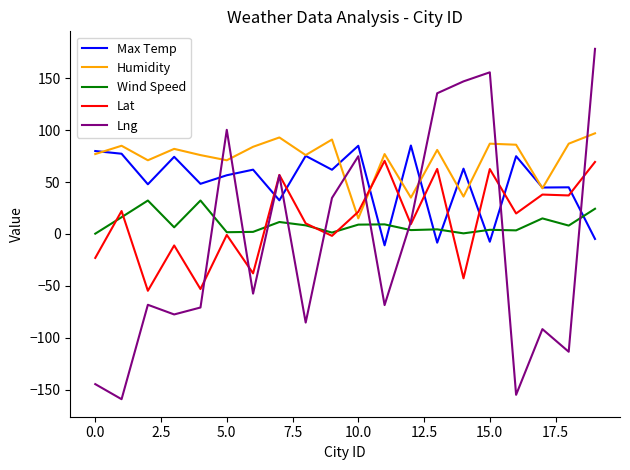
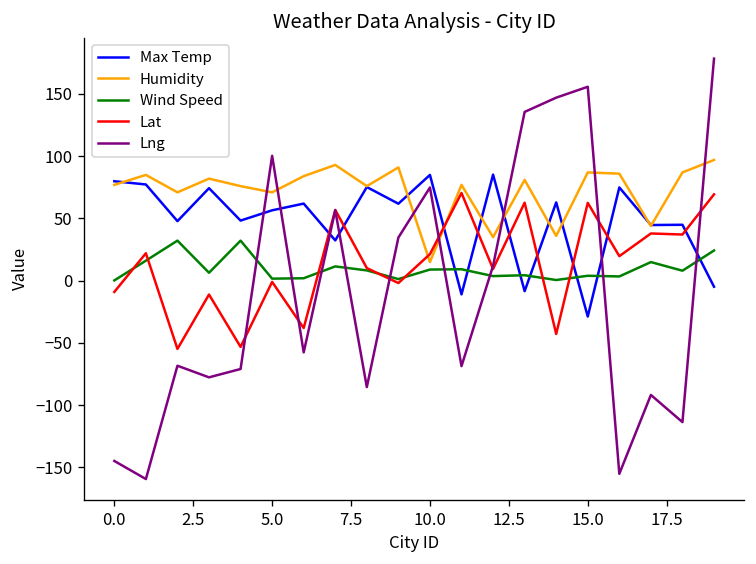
  {
    "Max Temp": {
      "0.0": 80,
      "5.0": 57,
      "10.0": 85,
-     "15.0": -8
+     "15.0": -29
    },
    "Humidity": {
      "0.0": 77,
      "5.0": 71,
      "10.0": 15,
      "15.0": 87
    },
    "Wind Speed": {
      "0.0": 0,
      "5.0": 2,
      "10.0": 9,
      "15.0": 4
    },
    "Lat": {
-     "0.0": -23,
+     "0.0": -9,
      "5.0": -1,
      "10.0": 21,
      "15.0": 63
    },
    "Lng": {
      "0.0": -145,
      "5.0": 100,
      "10.0": 75,
      "15.0": 156
    }
  }
